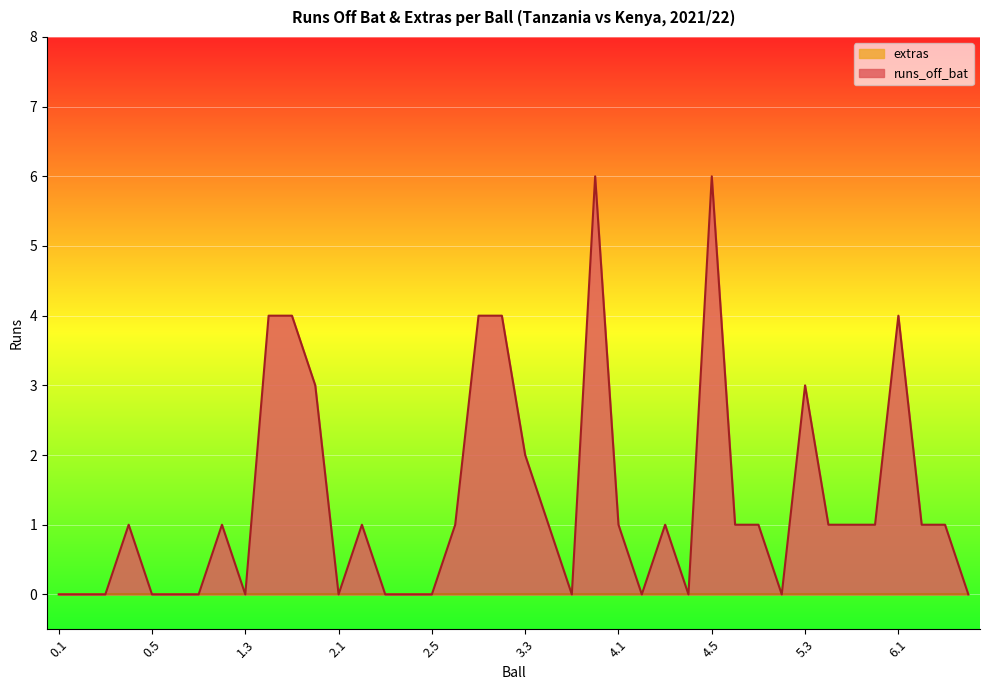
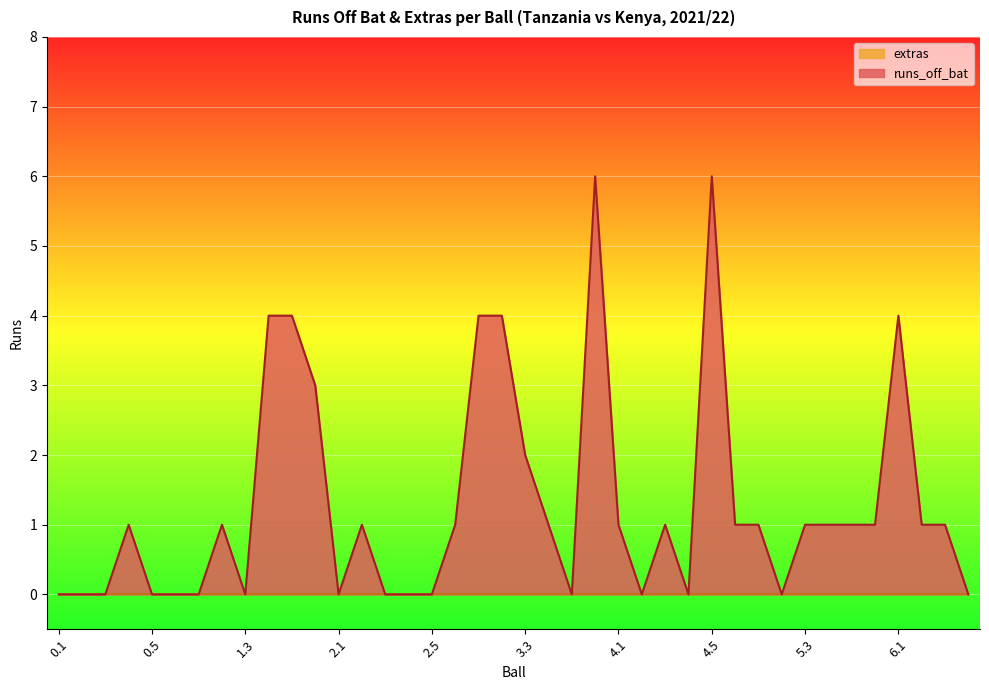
  {
    "extras": {
      "3.3": 0,
      "4.1": 0,
      "4.5": 0,
      "5.3": 0,
      "6.1": 0
    },
    "runs_off_bat": {
      "3.3": 2,
      "4.1": 1,
      "4.5": 6,
-     "5.3": 3,
+     "5.3": 1,
      "6.1": 4
    }
  }
